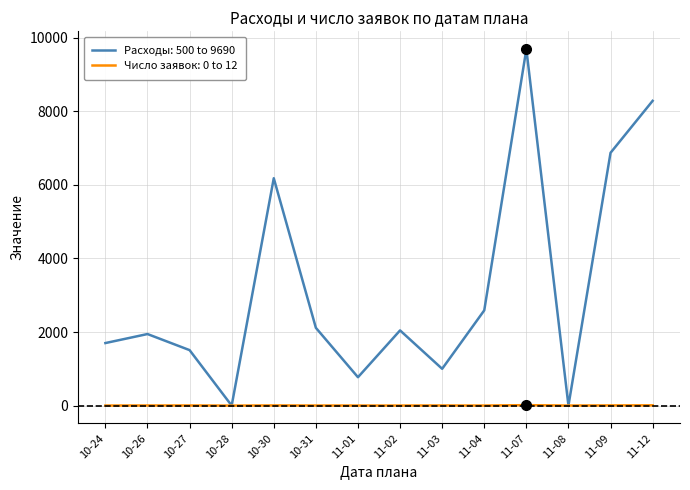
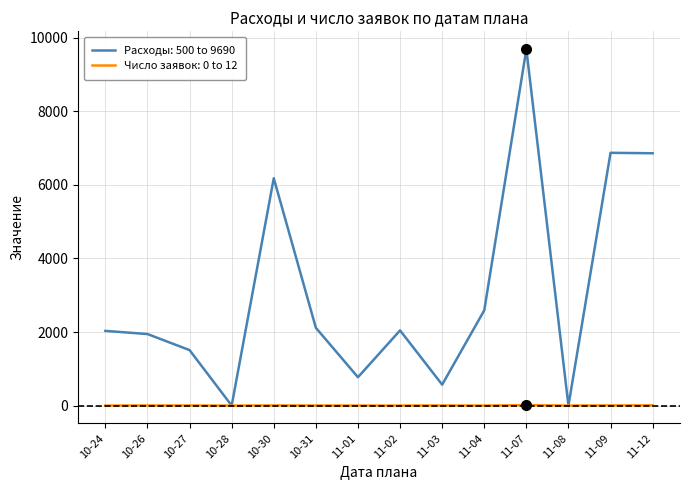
  {
    "Расходы: 500 to 9690": {
-     "10-24": 1700,
+     "10-24": 2000,
      "10-26": 1900,
      "10-27": 1500,
      "10-30": 6200,
      "10-31": 2100,
      "11-01": 800,
      "11-02": 2000,
-     "11-03": 1000,
+     "11-03": 600,
      "11-04": 2600,
      "11-09": 6900,
-     "11-12": 8300
+     "11-12": 6900
    },
    "Число заявок: 0 to 12": {
      "10-24": 0,
      "10-26": 0,
      "10-27": 0,
      "10-30": 0,
      "10-31": 0,
      "11-01": 0,
      "11-02": 0,
      "11-03": 0,
      "11-04": 0,
      "11-09": 0,
      "11-12": 0
    }
  }
